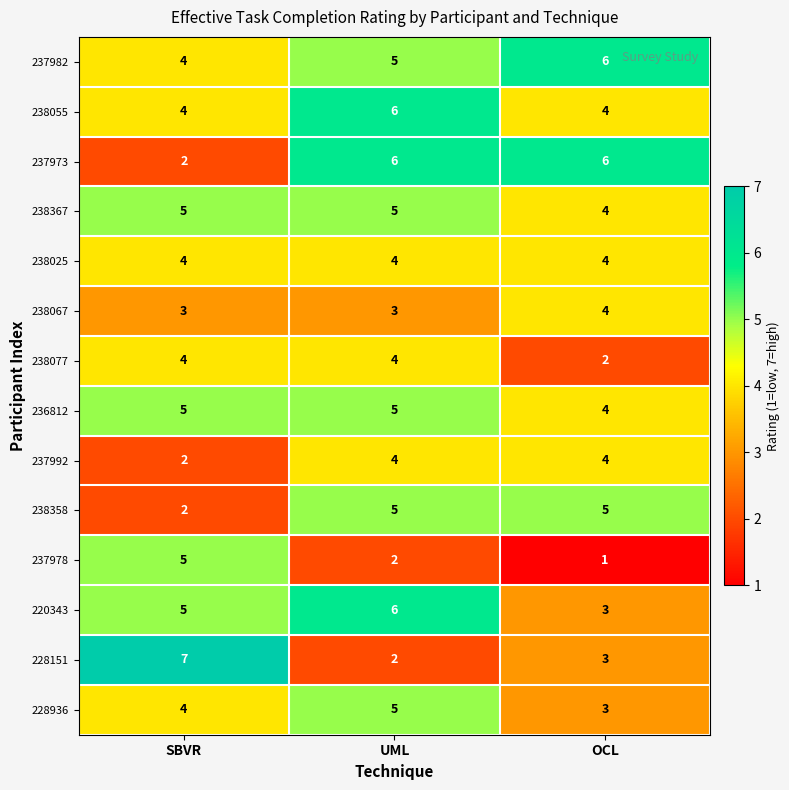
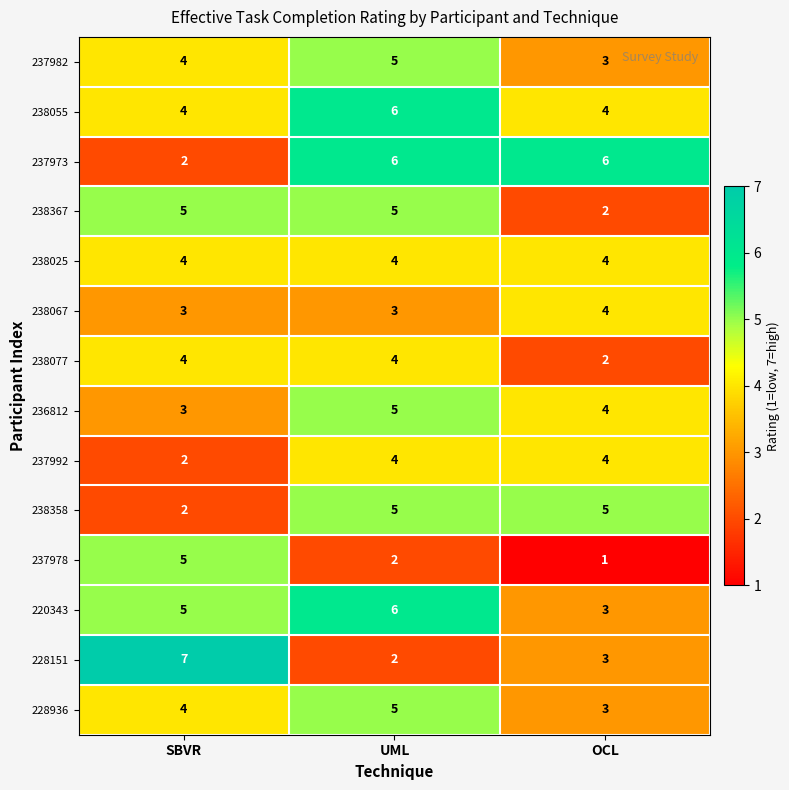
  {
    "237982": {
      "SBVR": 4,
      "UML": 5,
-     "OCL": 6
+     "OCL": 3
    },
    "238055": {
      "SBVR": 4,
      "UML": 6,
      "OCL": 4
    },
    "237973": {
      "SBVR": 2,
      "UML": 6,
      "OCL": 6
    },
    "238367": {
      "SBVR": 5,
      "UML": 5,
-     "OCL": 4
+     "OCL": 2
    },
    "238025": {
      "SBVR": 4,
      "UML": 4,
      "OCL": 4
    },
    "238067": {
      "SBVR": 3,
      "UML": 3,
      "OCL": 4
    },
    "238077": {
      "SBVR": 4,
      "UML": 4,
      "OCL": 2
    },
    "236812": {
-     "SBVR": 5,
+     "SBVR": 3,
      "UML": 5,
      "OCL": 4
    },
    "237992": {
      "SBVR": 2,
      "UML": 4,
      "OCL": 4
    },
    "238358": {
      "SBVR": 2,
      "UML": 5,
      "OCL": 5
    },
    "237978": {
      "SBVR": 5,
      "UML": 2,
      "OCL": 1
    },
    "220343": {
      "SBVR": 5,
      "UML": 6,
      "OCL": 3
    },
    "228151": {
      "SBVR": 7,
      "UML": 2,
      "OCL": 3
    },
    "228936": {
      "SBVR": 4,
      "UML": 5,
      "OCL": 3
    }
  }
